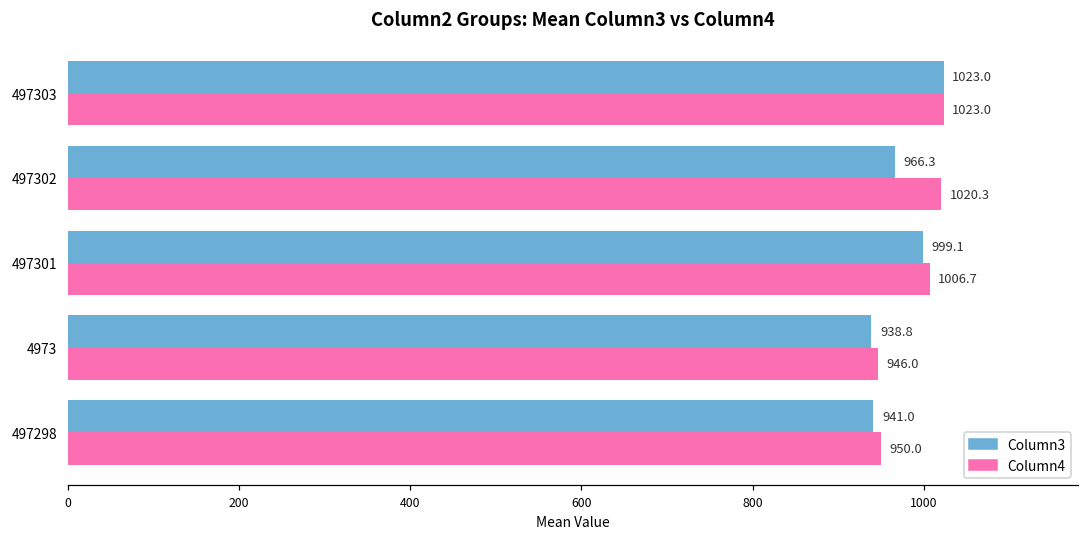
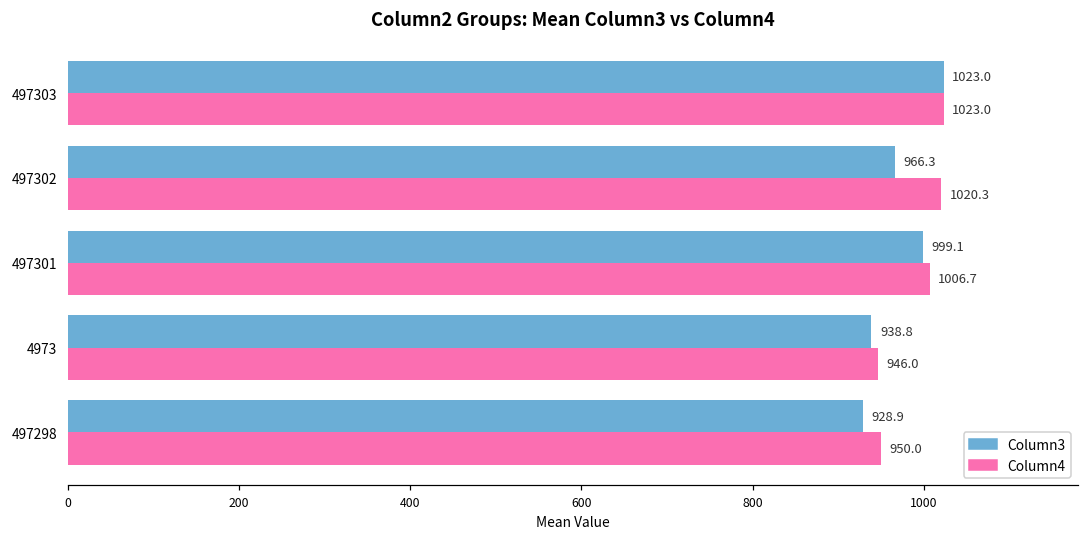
  {
    "Column3": {
      "497303": 1023.0,
      "497302": 966.3,
      "497301": 999.1,
      "4973": 938.8,
-     "497298": 941.0
+     "497298": 928.9
    },
    "Column4": {
      "497303": 1023.0,
      "497302": 1020.3,
      "497301": 1006.7,
      "4973": 946.0,
      "497298": 950.0
    }
  }
